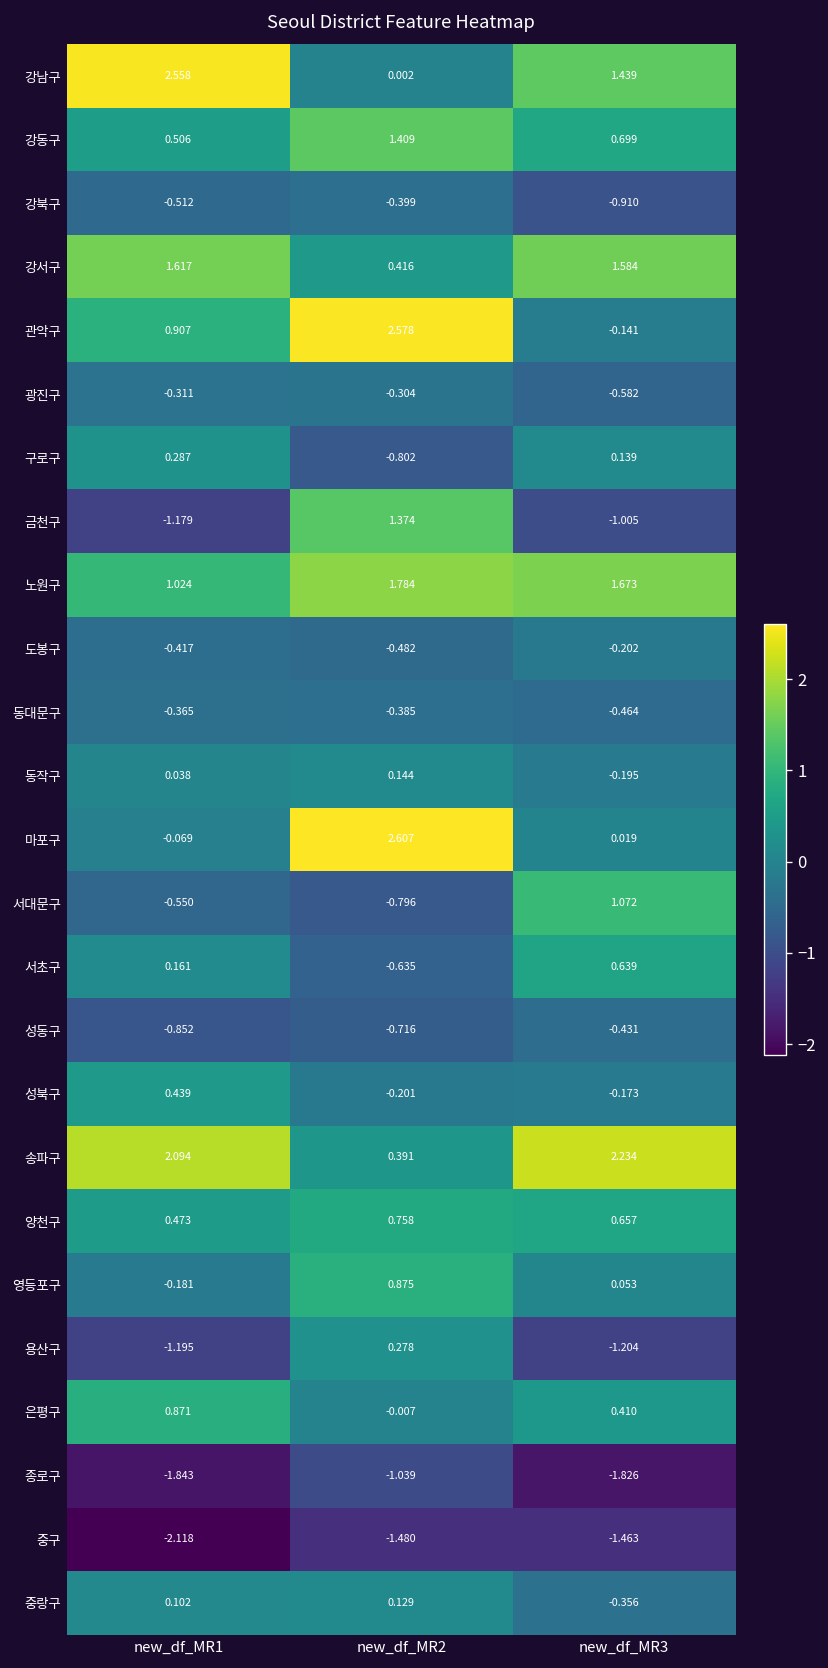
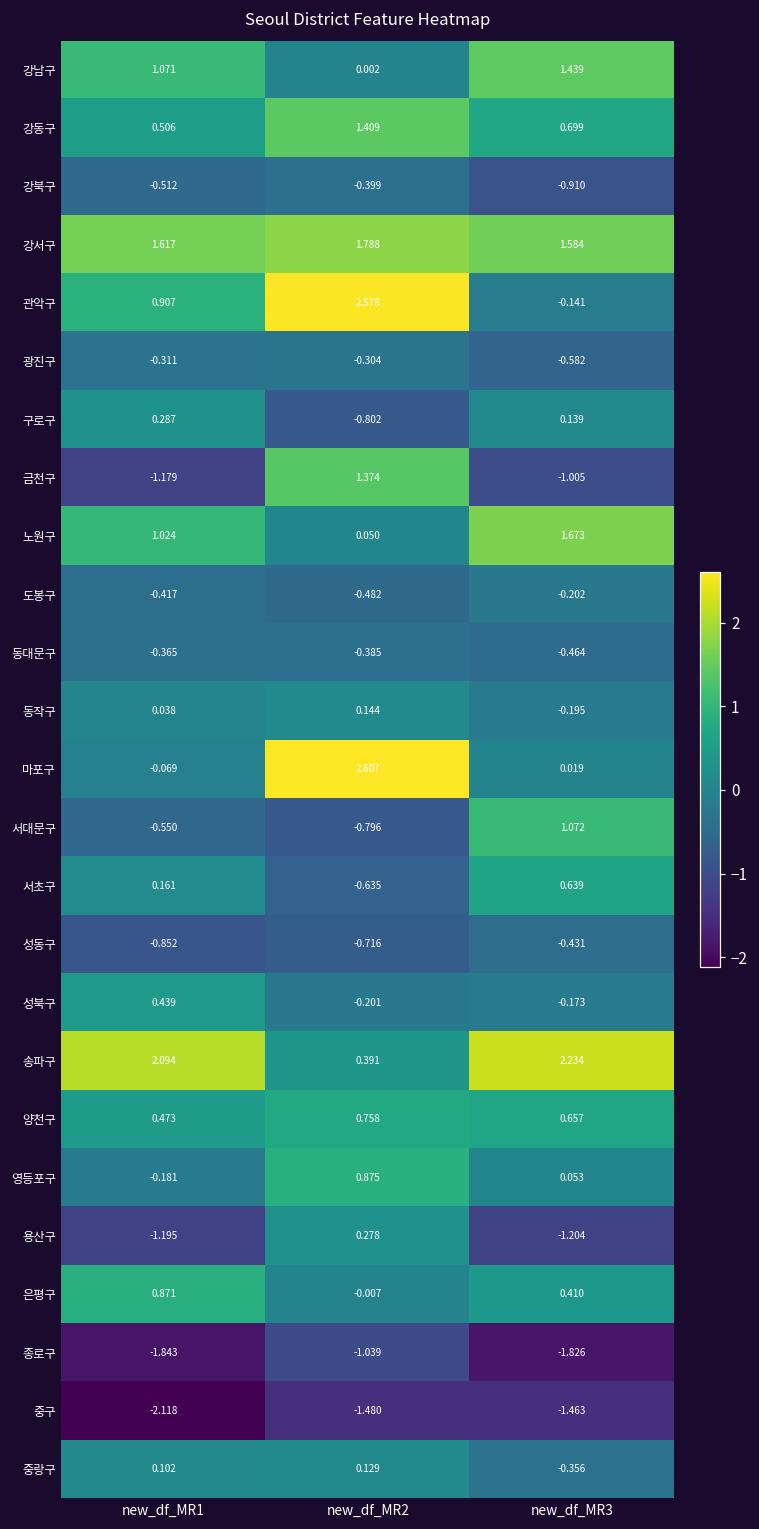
  {
    "강남구": {
-     "new_df_MR1": 2.558,
+     "new_df_MR1": 1.071,
      "new_df_MR2": 0.002,
      "new_df_MR3": 1.439
    },
    "강동구": {
      "new_df_MR1": 0.506,
      "new_df_MR2": 1.409,
      "new_df_MR3": 0.699
    },
    "강북구": {
      "new_df_MR1": -0.512,
      "new_df_MR2": -0.399,
      "new_df_MR3": -0.910
    },
    "강서구": {
      "new_df_MR1": 1.617,
-     "new_df_MR2": 0.416,
+     "new_df_MR2": 1.788,
      "new_df_MR3": 1.584
    },
    "관악구": {
      "new_df_MR1": 0.907,
      "new_df_MR2": 2.578,
      "new_df_MR3": -0.141
    },
    "광진구": {
      "new_df_MR1": -0.311,
      "new_df_MR2": -0.304,
      "new_df_MR3": -0.582
    },
    "구로구": {
      "new_df_MR1": 0.287,
      "new_df_MR2": -0.802,
      "new_df_MR3": 0.139
    },
    "금천구": {
      "new_df_MR1": -1.179,
      "new_df_MR2": 1.374,
      "new_df_MR3": -1.005
    },
    "노원구": {
      "new_df_MR1": 1.024,
-     "new_df_MR2": 1.784,
+     "new_df_MR2": 0.050,
      "new_df_MR3": 1.673
    },
    "도봉구": {
      "new_df_MR1": -0.417,
      "new_df_MR2": -0.482,
      "new_df_MR3": -0.202
    },
    "동대문구": {
      "new_df_MR1": -0.365,
      "new_df_MR2": -0.385,
      "new_df_MR3": -0.464
    },
    "동작구": {
      "new_df_MR1": 0.038,
      "new_df_MR2": 0.144,
      "new_df_MR3": -0.195
    },
    "마포구": {
      "new_df_MR1": -0.069,
      "new_df_MR2": 2.607,
      "new_df_MR3": 0.019
    },
    "서대문구": {
      "new_df_MR1": -0.550,
      "new_df_MR2": -0.796,
      "new_df_MR3": 1.072
    },
    "서초구": {
      "new_df_MR1": 0.161,
      "new_df_MR2": -0.635,
      "new_df_MR3": 0.639
    },
    "성동구": {
      "new_df_MR1": -0.852,
      "new_df_MR2": -0.716,
      "new_df_MR3": -0.431
    },
    "성북구": {
      "new_df_MR1": 0.439,
      "new_df_MR2": -0.201,
      "new_df_MR3": -0.173
    },
    "송파구": {
      "new_df_MR1": 2.094,
      "new_df_MR2": 0.391,
      "new_df_MR3": 2.234
    },
    "양천구": {
      "new_df_MR1": 0.473,
      "new_df_MR2": 0.758,
      "new_df_MR3": 0.657
    },
    "영등포구": {
      "new_df_MR1": -0.181,
      "new_df_MR2": 0.875,
      "new_df_MR3": 0.053
    },
    "용산구": {
      "new_df_MR1": -1.195,
      "new_df_MR2": 0.278,
      "new_df_MR3": -1.204
    },
    "은평구": {
      "new_df_MR1": 0.871,
      "new_df_MR2": -0.007,
      "new_df_MR3": 0.410
    },
    "종로구": {
      "new_df_MR1": -1.843,
      "new_df_MR2": -1.039,
      "new_df_MR3": -1.826
    },
    "중구": {
      "new_df_MR1": -2.118,
      "new_df_MR2": -1.480,
      "new_df_MR3": -1.463
    },
    "중랑구": {
      "new_df_MR1": 0.102,
      "new_df_MR2": 0.129,
      "new_df_MR3": -0.356
    }
  }
